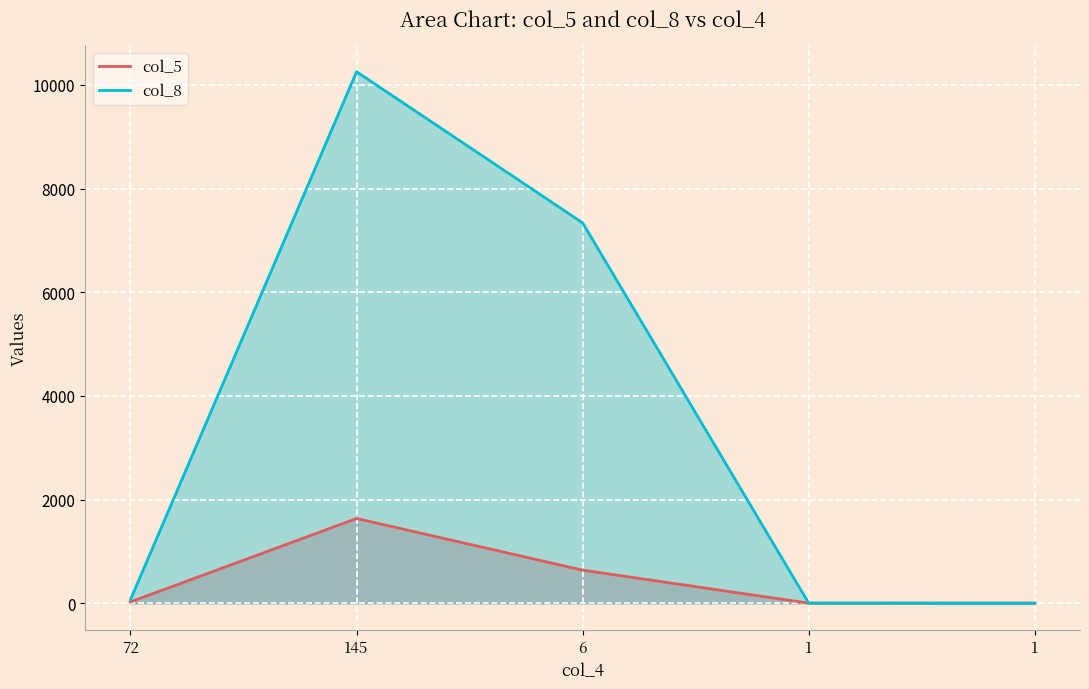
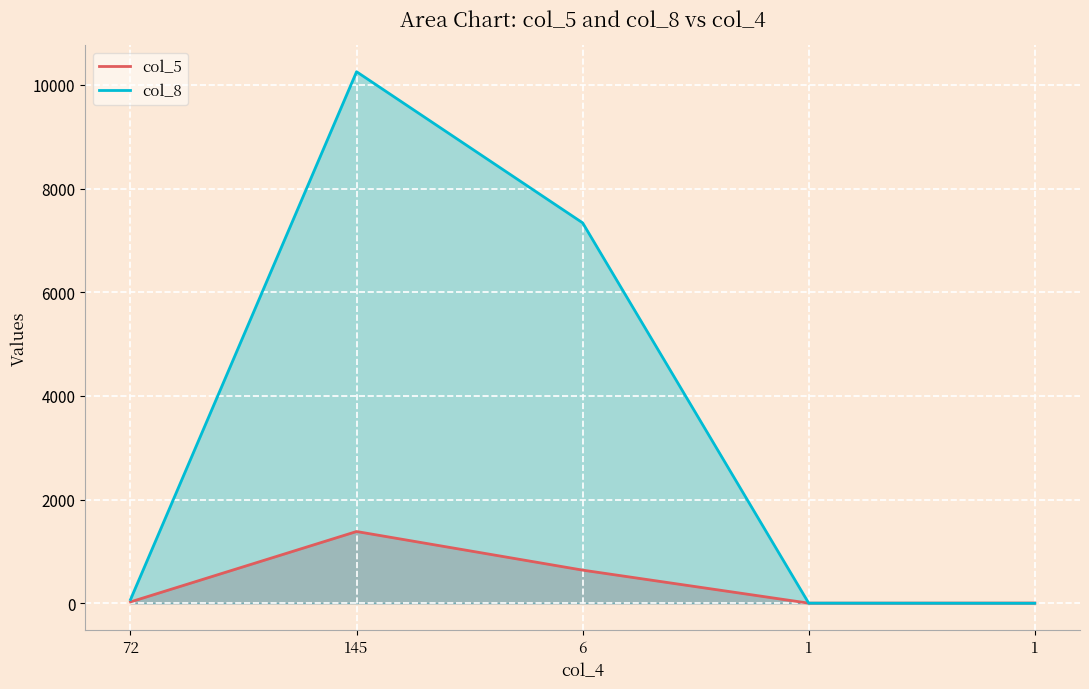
  {
    "col_5": {
-     "145": 1600,
+     "145": 1400,
      "6": 600
    },
    "col_8": {
      "145": 10300,
      "6": 7300
    }
  }
